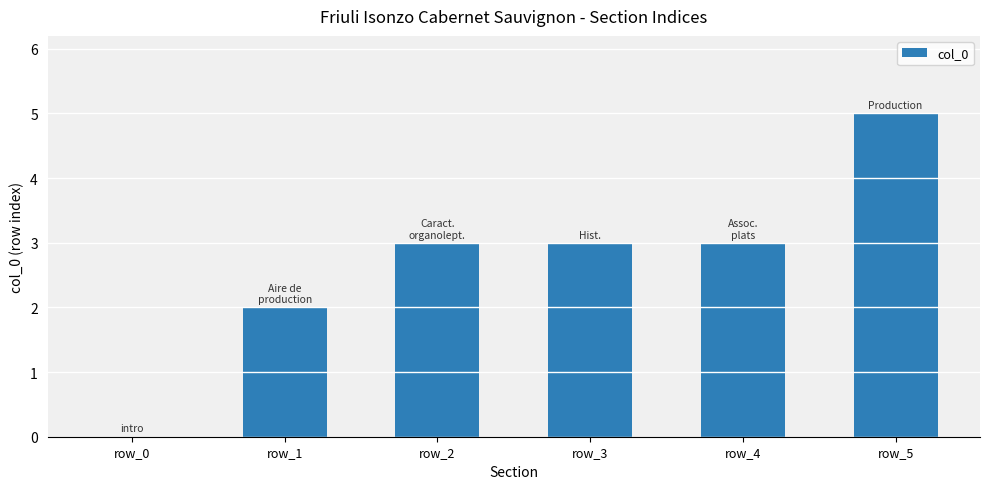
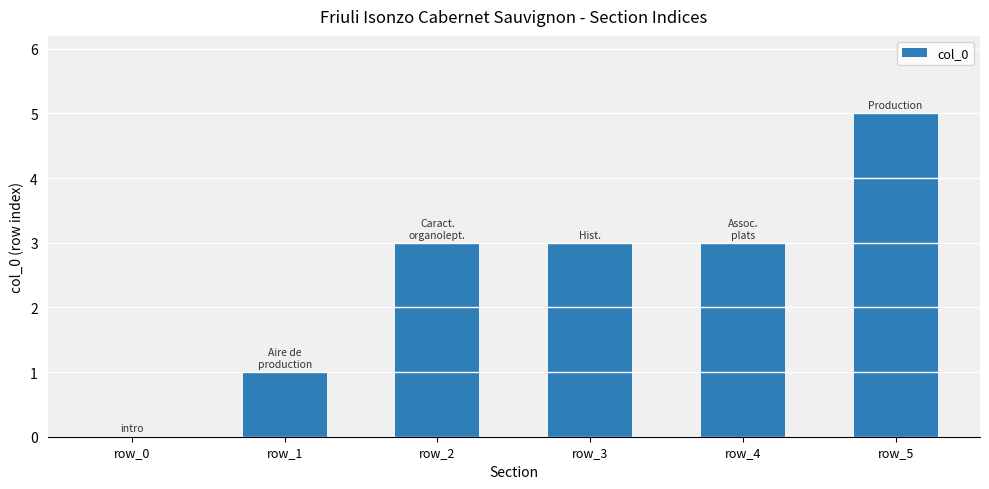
  {
    "row_0": 0,
-   "row_1": 2,
+   "row_1": 1,
    "row_2": 3,
    "row_3": 3,
    "row_4": 3,
    "row_5": 5
  }
